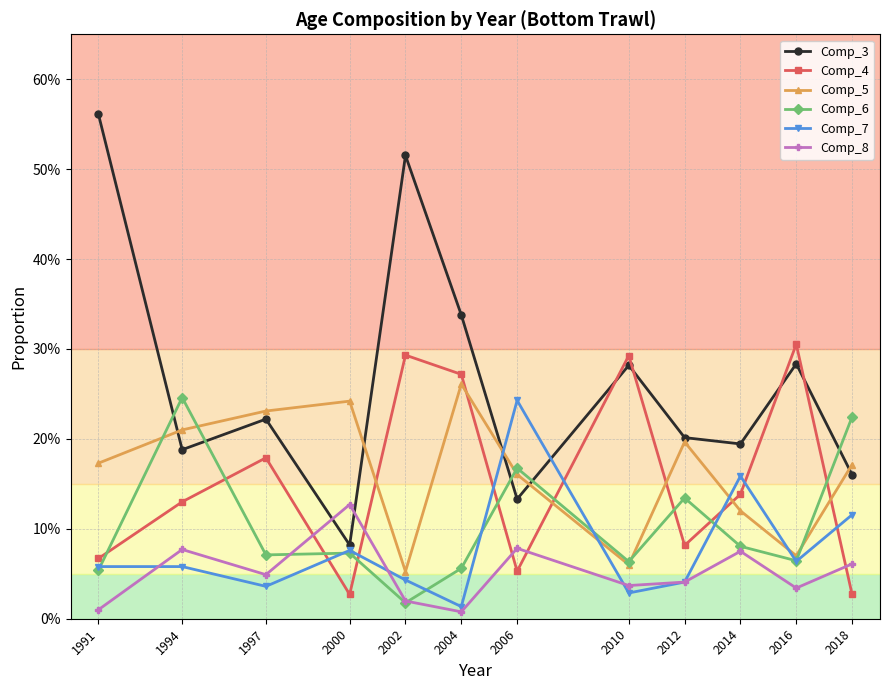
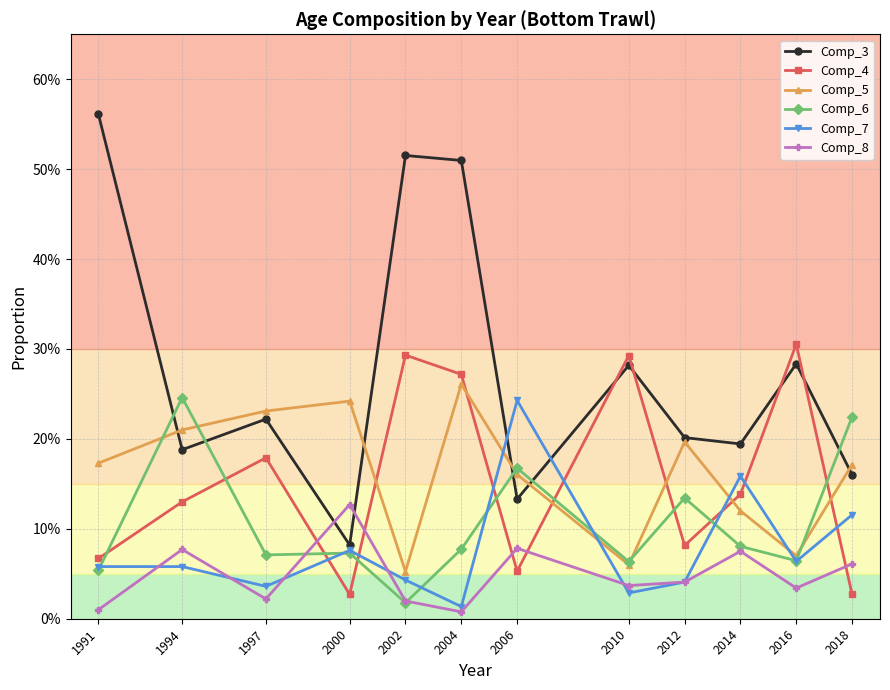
  {
    "Comp_3": {
      "1991": "56%",
      "1994": "19%",
      "1997": "22%",
      "2000": "8%",
      "2002": "52%",
-     "2004": "34%",
+     "2004": "51%",
      "2006": "13%",
      "2010": "28%",
      "2012": "20%",
      "2014": "19%",
      "2016": "28%",
      "2018": "16%"
    },
    "Comp_4": {
      "1991": "7%",
      "1994": "13%",
      "1997": "18%",
      "2000": "3%",
      "2002": "29%",
      "2004": "27%",
      "2006": "5%",
      "2010": "29%",
      "2012": "8%",
      "2014": "14%",
      "2016": "31%",
      "2018": "3%"
    },
    "Comp_5": {
      "1991": "17%",
      "1994": "21%",
      "1997": "23%",
      "2000": "24%",
      "2002": "5%",
      "2004": "26%",
      "2006": "16%",
      "2010": "6%",
      "2012": "20%",
      "2014": "12%",
      "2016": "7%",
      "2018": "17%"
    },
    "Comp_6": {
      "1991": "5%",
      "1994": "25%",
      "1997": "7%",
      "2000": "7%",
-     "2004": "6%",
+     "2004": "8%",
      "2006": "17%",
      "2010": "6%",
      "2012": "13%",
      "2014": "8%",
      "2018": "22%"
    },
    "Comp_7": {
      "1991": "6%",
      "1994": "6%",
      "1997": "4%",
      "2000": "8%",
      "2002": "4%",
      "2004": "1%",
      "2006": "24%",
      "2010": "3%",
      "2014": "16%",
      "2018": "12%"
    },
    "Comp_8": {
      "1991": "1%",
      "1994": "8%",
-     "1997": "5%",
+     "1997": "2%",
      "2000": "13%",
      "2004": "1%",
      "2006": "8%",
      "2010": "4%",
      "2014": "8%",
      "2016": "3%",
      "2018": "6%"
    }
  }
